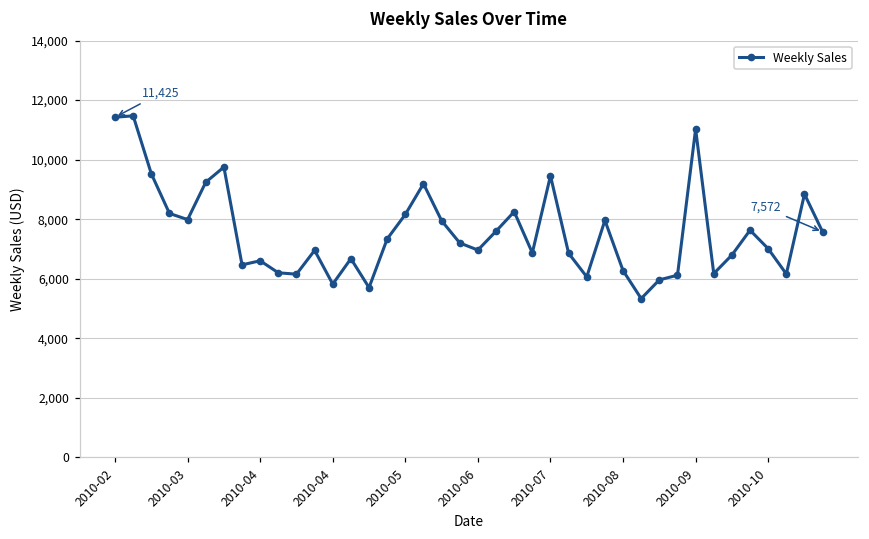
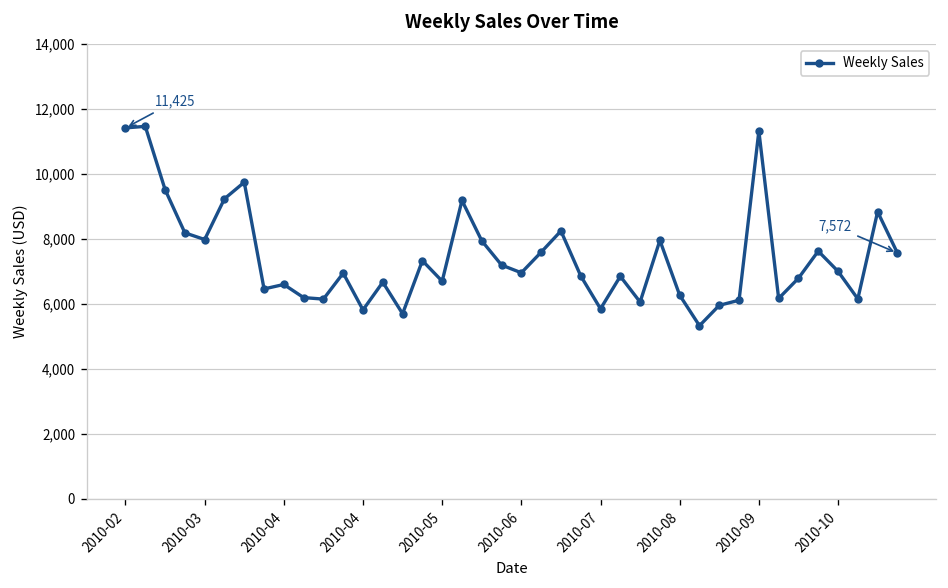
  {
    "2010-03": "8,000",
-   "2010-05": "8,200",
+   "2010-05": "6,700",
    "2010-06": "7,000",
-   "2010-07": "9,500",
+   "2010-07": "5,900",
    "2010-08": "6,300",
-   "2010-09": "11,000",
+   "2010-09": "11,300",
    "2010-10": "7,000"
  }
